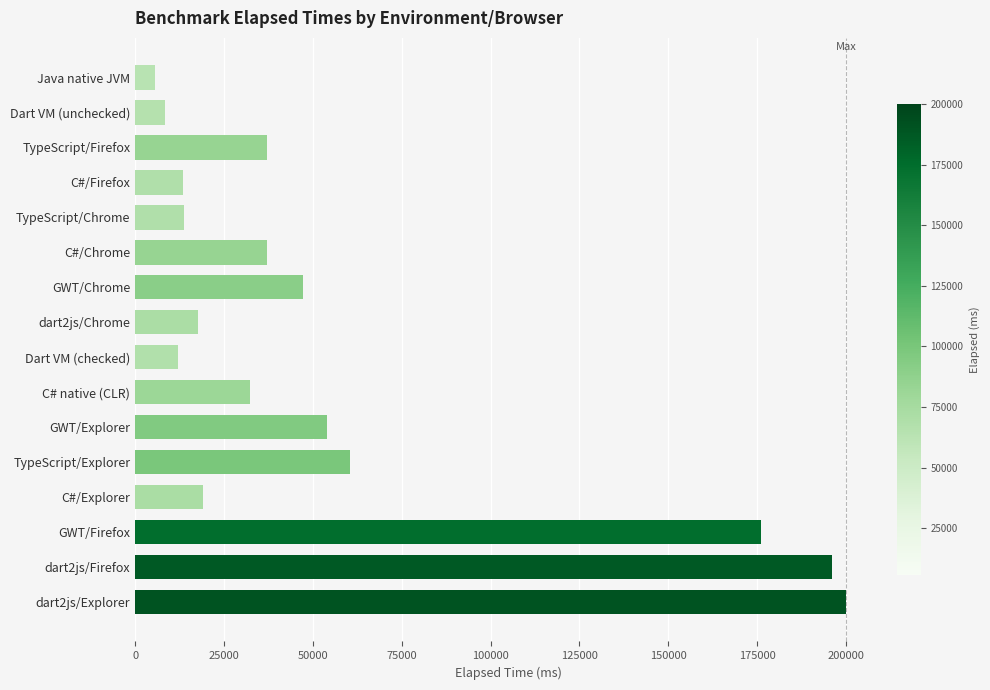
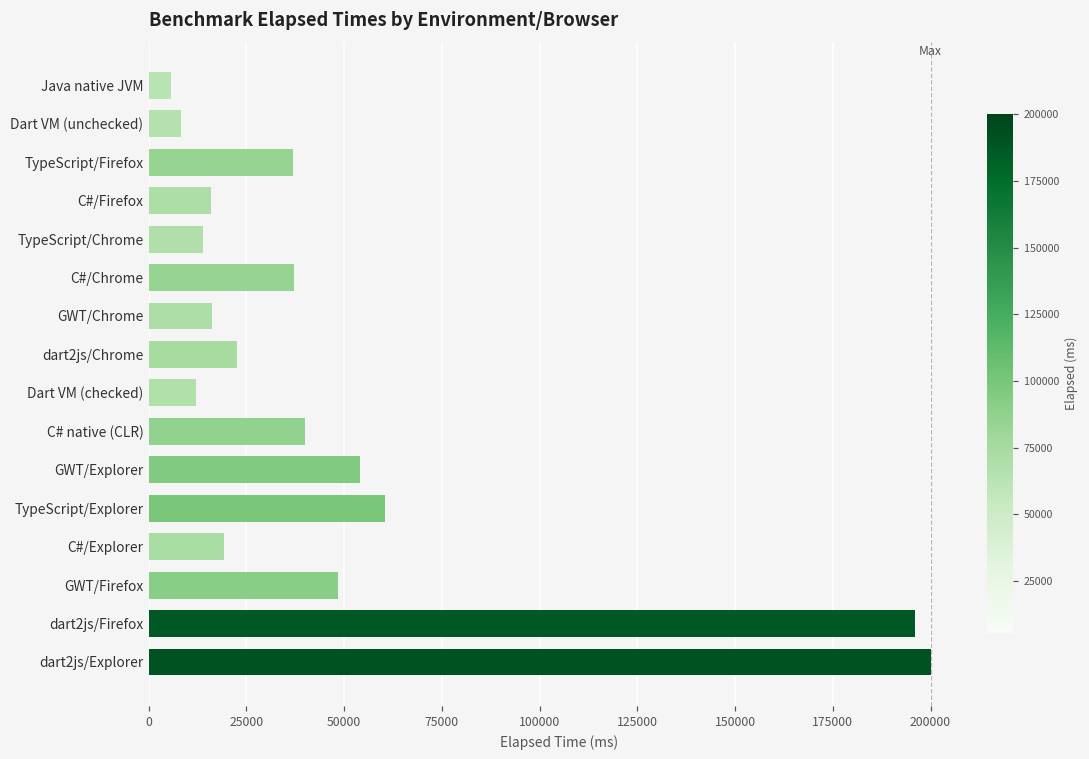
  {
    "Java native JVM": 6000,
    "Dart VM (unchecked)": 8000,
    "TypeScript/Firefox": 37000,
-   "C#/Firefox": 14000,
+   "C#/Firefox": 16000,
    "TypeScript/Chrome": 14000,
    "C#/Chrome": 37000,
-   "GWT/Chrome": 47000,
-   "dart2js/Chrome": 18000,
+   "GWT/Chrome": 16000,
+   "dart2js/Chrome": 23000,
    "Dart VM (checked)": 12000,
-   "C# native (CLR)": 32000,
+   "C# native (CLR)": 40000,
    "GWT/Explorer": 54000,
    "TypeScript/Explorer": 60000,
    "C#/Explorer": 19000,
-   "GWT/Firefox": 176000,
+   "GWT/Firefox": 48000,
    "dart2js/Firefox": 196000,
    "dart2js/Explorer": 200000
  }
